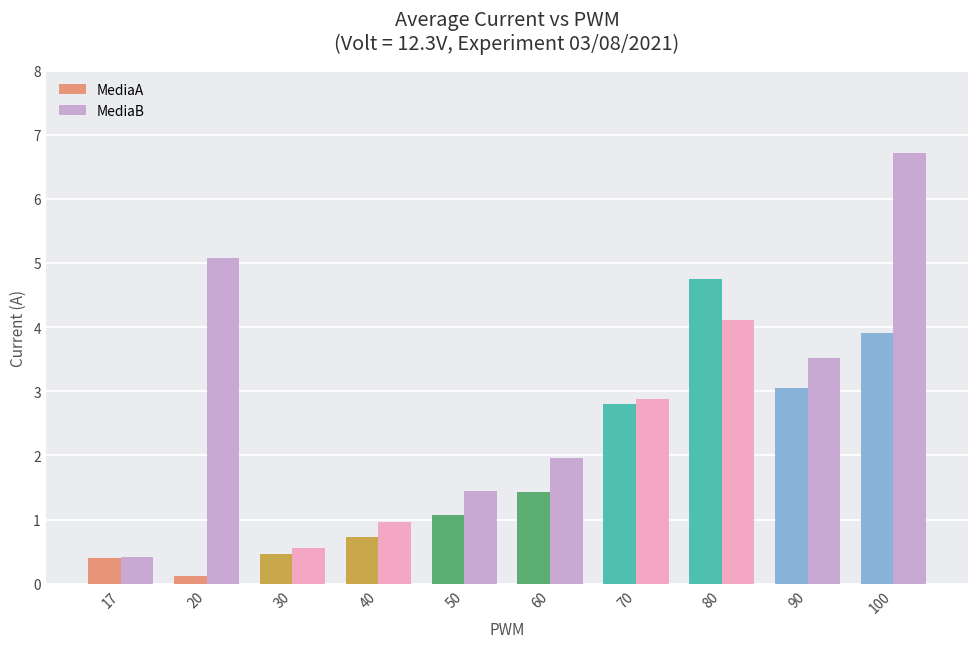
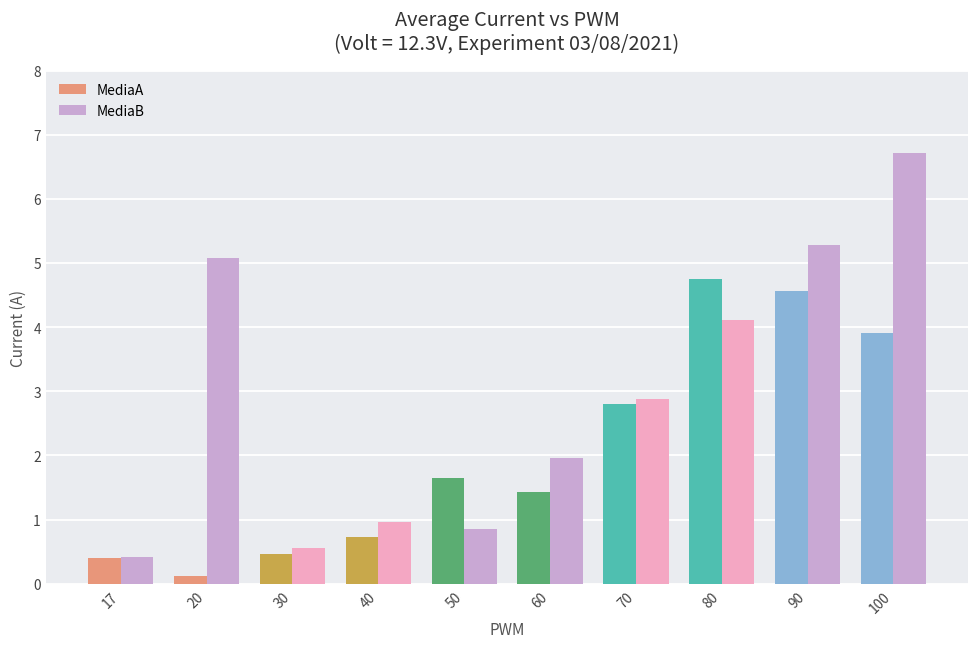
  {
    "MediaA": {
      "17": 0.4,
      "20": 0.1,
      "30": 0.5,
      "40": 0.7,
-     "50": 1.1,
+     "50": 1.6,
      "60": 1.4,
      "70": 2.8,
      "80": 4.8,
-     "90": 3.1,
+     "90": 4.6,
      "100": 3.9
    },
    "MediaB": {
      "17": 0.4,
      "20": 5.1,
      "30": 0.6,
      "40": 1.0,
-     "50": 1.4,
+     "50": 0.9,
      "60": 2.0,
      "70": 2.9,
      "80": 4.1,
-     "90": 3.5,
+     "90": 5.3,
      "100": 6.7
    }
  }
